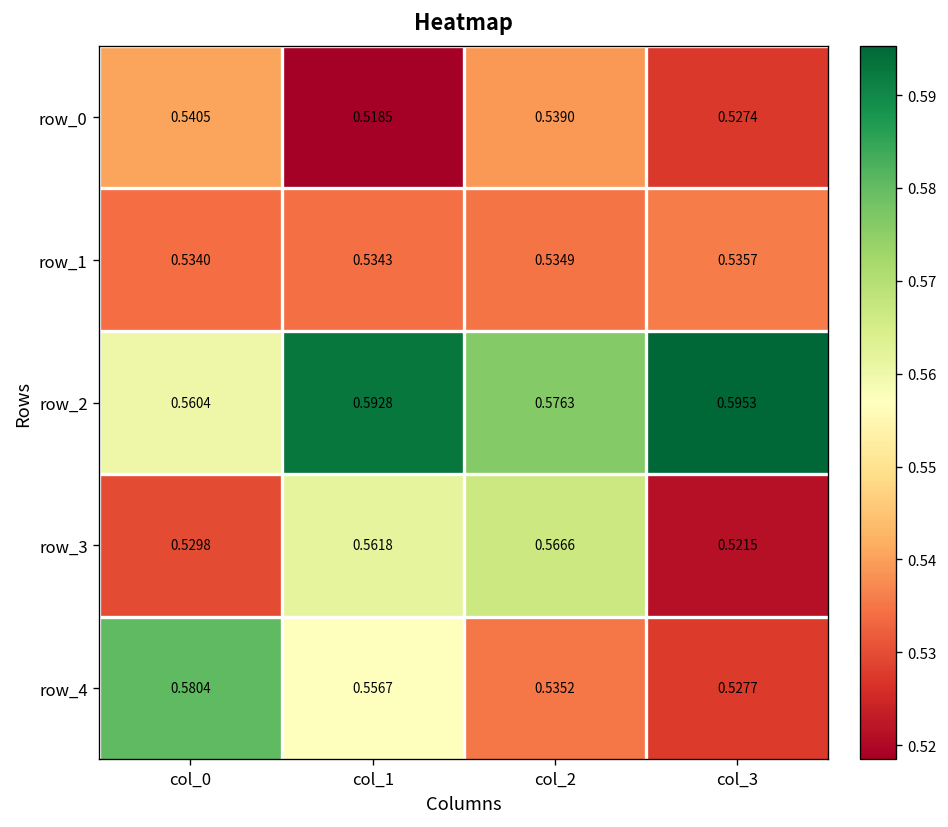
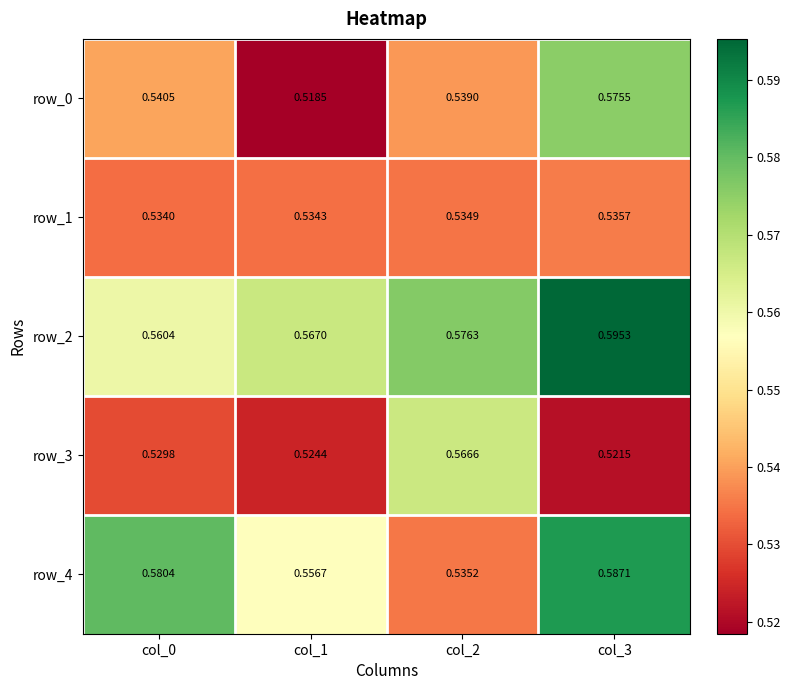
  {
    "row_0": {
      "col_0": 0.5405,
      "col_1": 0.5185,
      "col_2": 0.5390,
-     "col_3": 0.5274
+     "col_3": 0.5755
    },
    "row_1": {
      "col_0": 0.5340,
      "col_1": 0.5343,
      "col_2": 0.5349,
      "col_3": 0.5357
    },
    "row_2": {
      "col_0": 0.5604,
-     "col_1": 0.5928,
+     "col_1": 0.5670,
      "col_2": 0.5763,
      "col_3": 0.5953
    },
    "row_3": {
      "col_0": 0.5298,
-     "col_1": 0.5618,
+     "col_1": 0.5244,
      "col_2": 0.5666,
      "col_3": 0.5215
    },
    "row_4": {
      "col_0": 0.5804,
      "col_1": 0.5567,
      "col_2": 0.5352,
-     "col_3": 0.5277
+     "col_3": 0.5871
    }
  }
